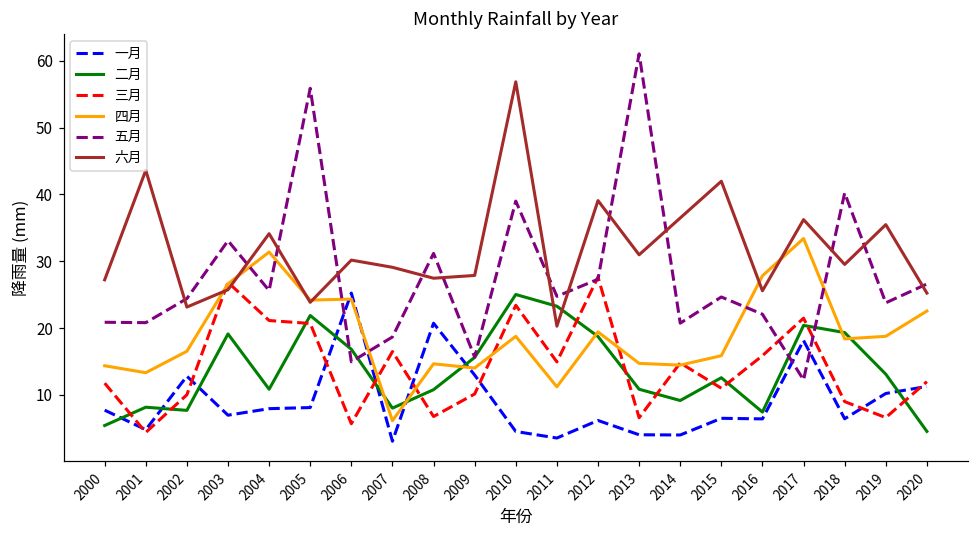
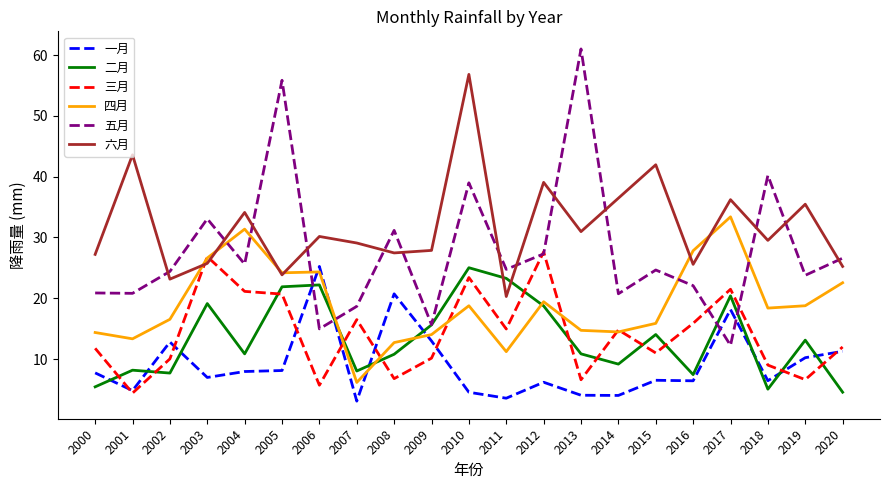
  {
    "一月": {
      "2000": 8,
      "2002": 13,
      "2003": 7,
      "2004": 8,
      "2005": 8,
      "2006": 25,
      "2007": 3,
      "2008": 21,
      "2009": 13,
      "2010": 5,
      "2011": 4,
      "2012": 6,
      "2013": 4,
      "2014": 4,
      "2015": 7,
      "2016": 6,
      "2017": 18,
      "2018": 6,
      "2019": 10,
      "2020": 11
    },
    "二月": {
      "2000": 5,
      "2001": 8,
      "2002": 8,
      "2003": 19,
      "2004": 11,
      "2005": 22,
-     "2006": 17,
+     "2006": 22,
      "2007": 8,
      "2008": 11,
      "2010": 25,
      "2011": 23,
      "2012": 19,
      "2013": 11,
      "2014": 9,
-     "2015": 13,
+     "2015": 14,
      "2016": 7,
      "2017": 20,
-     "2018": 19,
+     "2018": 5,
      "2019": 13,
      "2020": 5
    },
    "三月": {
      "2000": 12,
      "2002": 10,
      "2004": 21,
      "2005": 21,
      "2006": 6,
      "2007": 16,
      "2008": 7,
      "2009": 10,
      "2010": 23,
      "2011": 15,
      "2013": 7,
      "2015": 11,
      "2016": 16,
      "2017": 21,
      "2018": 9,
      "2019": 7,
      "2020": 12
    },
    "四月": {
      "2000": 14,
      "2001": 13,
      "2002": 17,
      "2004": 31,
      "2006": 24,
      "2007": 6,
-     "2008": 15,
+     "2008": 13,
      "2009": 14,
      "2010": 19,
      "2011": 11,
      "2012": 19,
      "2013": 15,
      "2015": 16,
      "2016": 28,
      "2017": 33,
      "2018": 18,
      "2019": 19,
      "2020": 23
    },
    "五月": {
      "2000": 21,
      "2001": 21,
      "2002": 24,
      "2003": 33,
      "2004": 26,
      "2005": 56,
      "2006": 15,
      "2007": 19,
      "2008": 31,
      "2010": 39,
      "2011": 25,
      "2013": 61,
      "2014": 21,
      "2015": 25,
      "2016": 22,
      "2017": 12,
      "2018": 40,
      "2019": 24,
      "2020": 27
    },
    "六月": {
      "2000": 27,
      "2002": 23,
      "2003": 26,
      "2004": 34,
      "2006": 30,
      "2007": 29,
      "2008": 27,
      "2009": 28,
      "2010": 57,
      "2011": 20,
      "2012": 39,
      "2013": 31,
      "2014": 36,
      "2015": 42,
      "2016": 26,
      "2017": 36,
      "2018": 30,
      "2019": 35,
      "2020": 25
    }
  }
